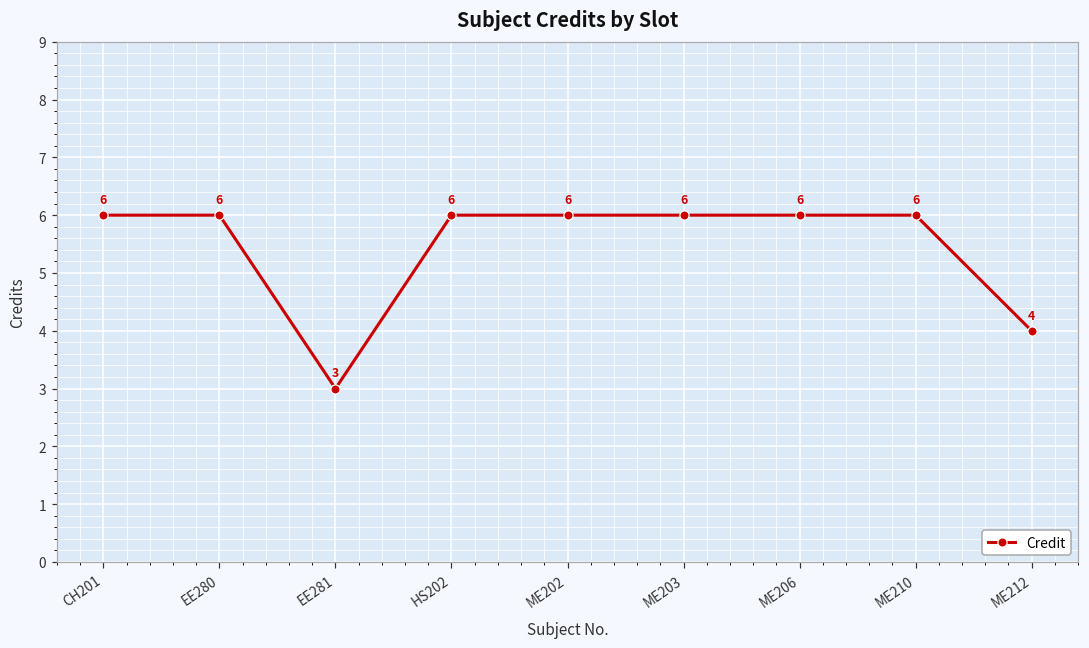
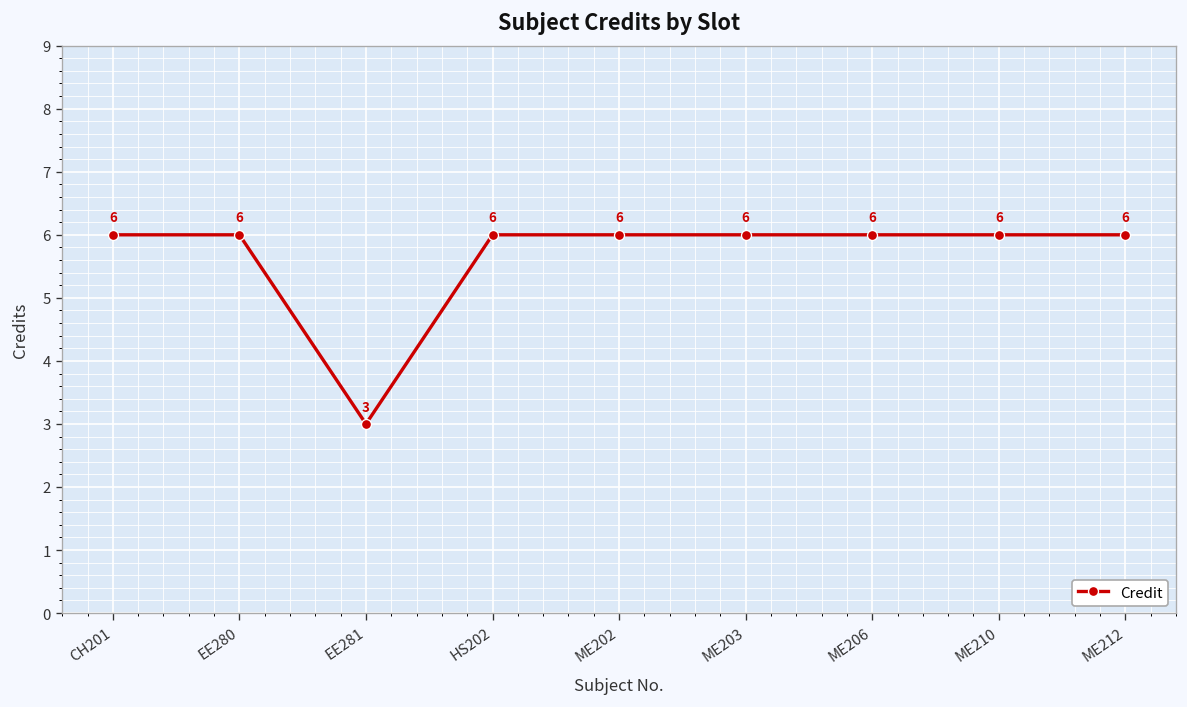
  {
    "CH201": 6,
    "EE280": 6,
    "EE281": 3,
    "HS202": 6,
    "ME202": 6,
    "ME203": 6,
    "ME206": 6,
    "ME210": 6,
-   "ME212": 4
+   "ME212": 6
  }
